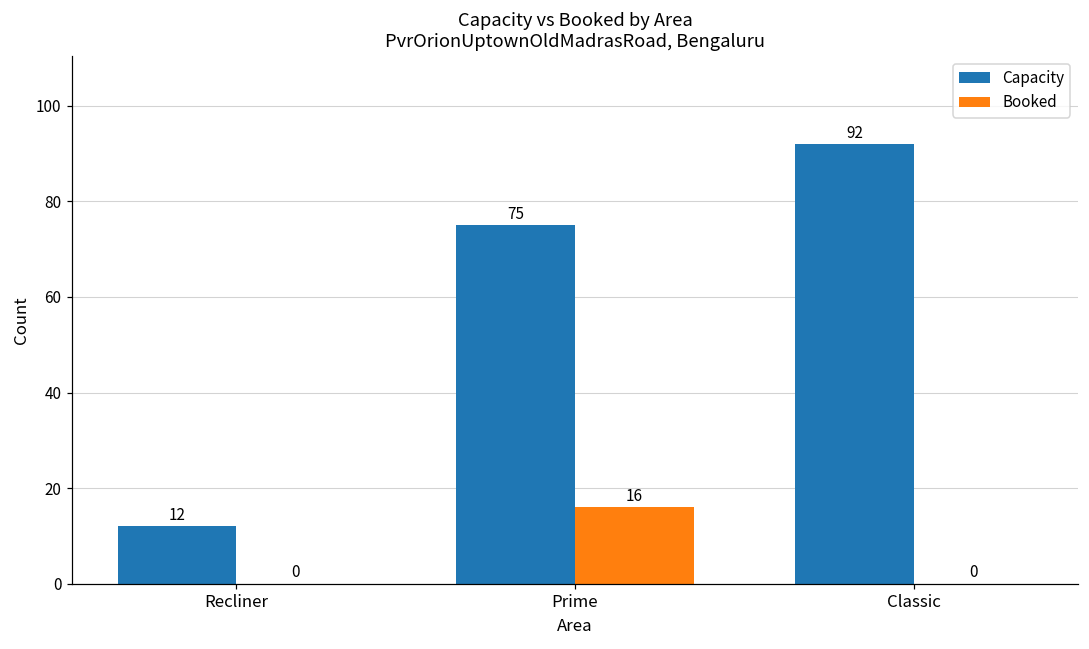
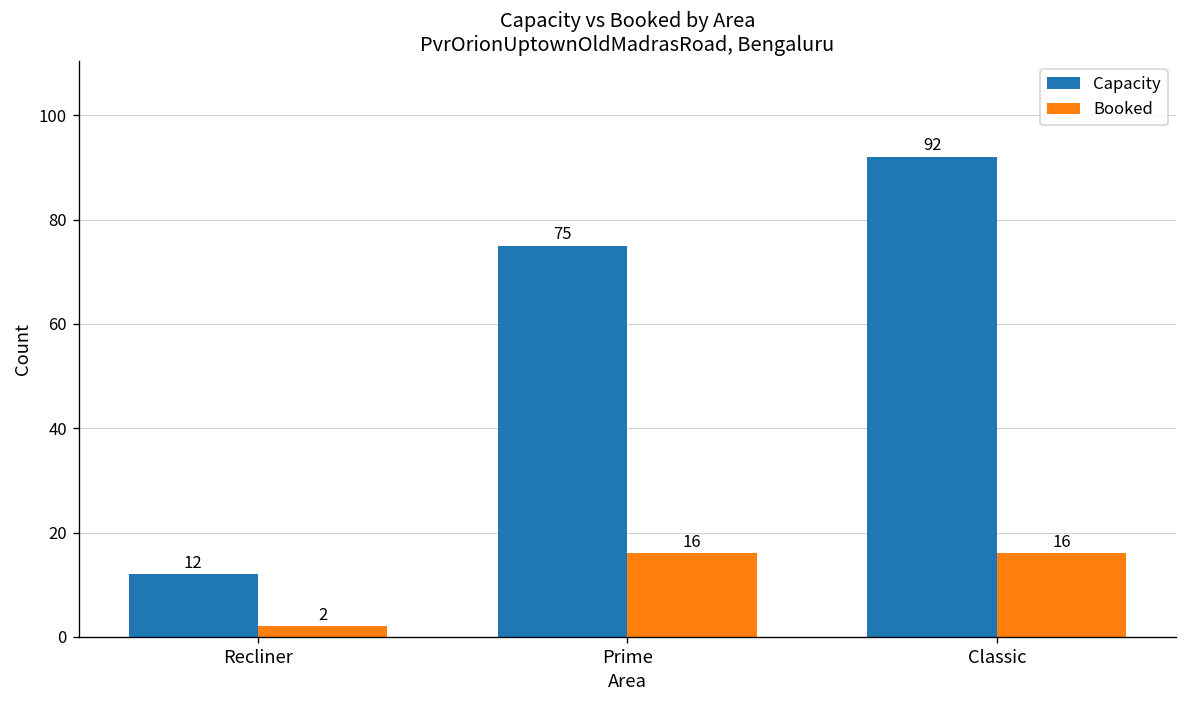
  {
    "Capacity": {
      "Recliner": 12,
      "Prime": 75,
      "Classic": 92
    },
    "Booked": {
-     "Recliner": 0,
+     "Recliner": 2,
      "Prime": 16,
-     "Classic": 0
+     "Classic": 16
    }
  }
